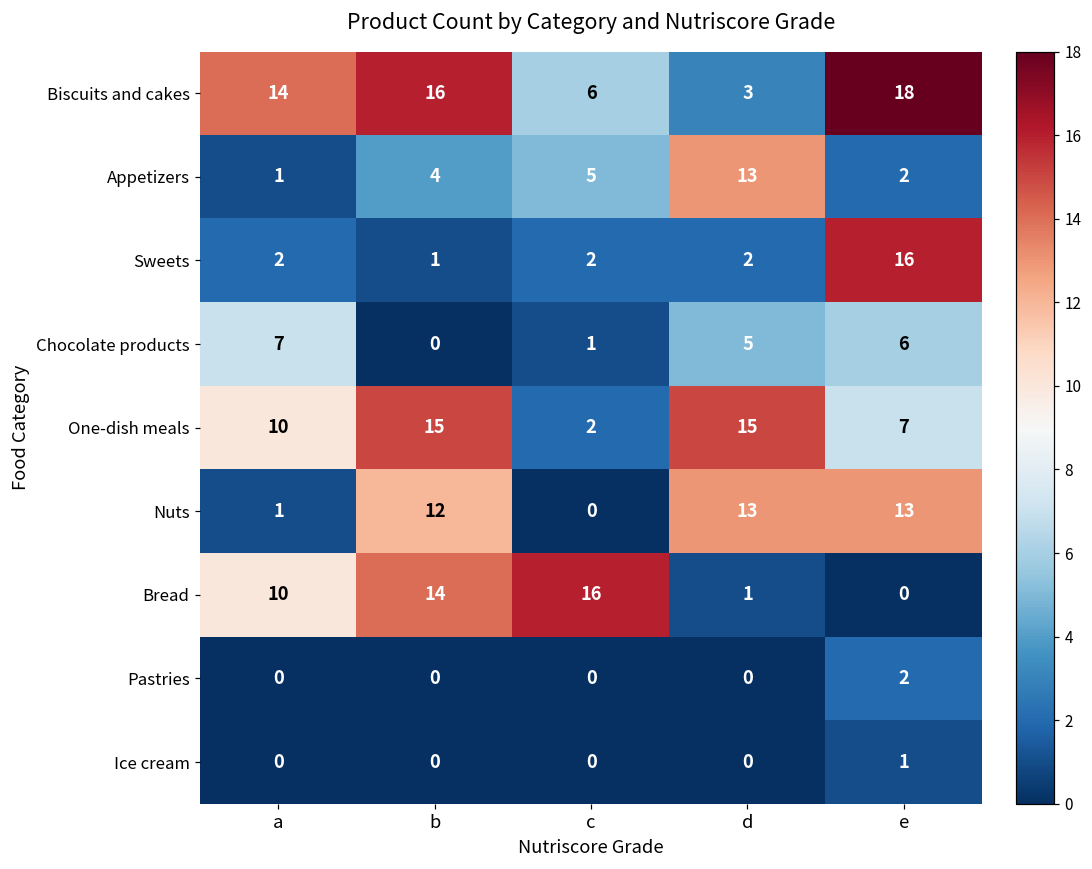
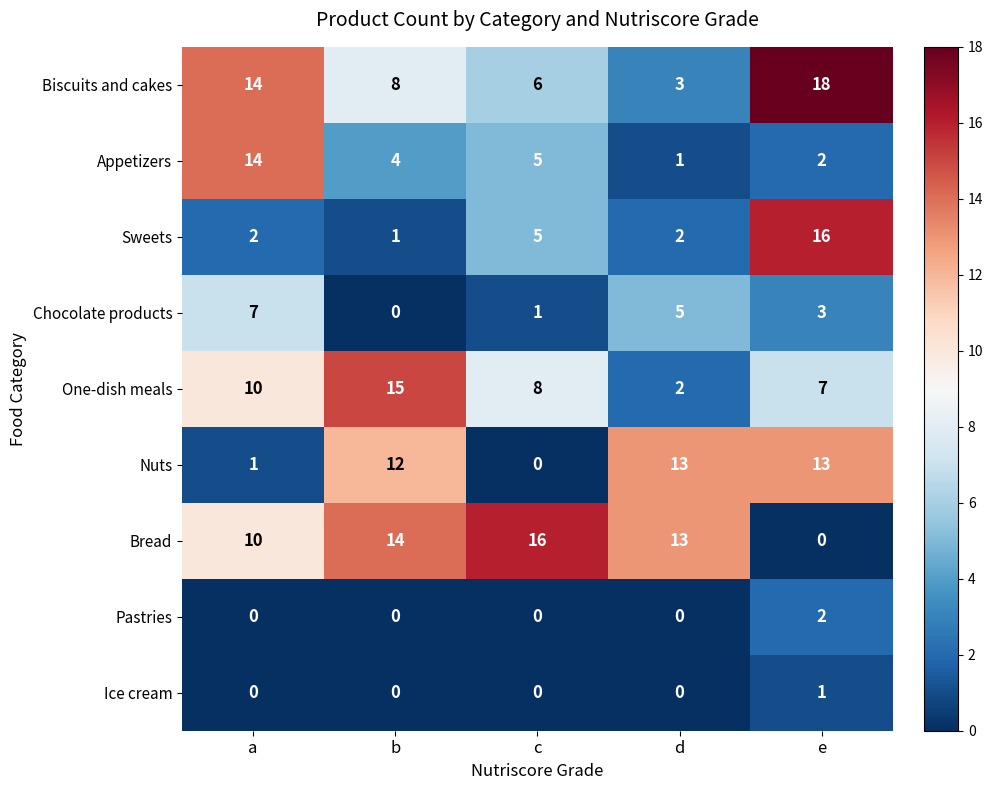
  {
    "Biscuits and cakes": {
      "a": 14,
-     "b": 16,
+     "b": 8,
      "c": 6,
      "d": 3,
      "e": 18
    },
    "Appetizers": {
-     "a": 1,
+     "a": 14,
      "b": 4,
      "c": 5,
-     "d": 13,
+     "d": 1,
      "e": 2
    },
    "Sweets": {
      "a": 2,
      "b": 1,
-     "c": 2,
+     "c": 5,
      "d": 2,
      "e": 16
    },
    "Chocolate products": {
      "a": 7,
      "b": 0,
      "c": 1,
      "d": 5,
-     "e": 6
+     "e": 3
    },
    "One-dish meals": {
      "a": 10,
      "b": 15,
-     "c": 2,
-     "d": 15,
+     "c": 8,
+     "d": 2,
      "e": 7
    },
    "Nuts": {
      "a": 1,
      "b": 12,
      "c": 0,
      "d": 13,
      "e": 13
    },
    "Bread": {
      "a": 10,
      "b": 14,
      "c": 16,
-     "d": 1,
+     "d": 13,
      "e": 0
    },
    "Pastries": {
      "a": 0,
      "b": 0,
      "c": 0,
      "d": 0,
      "e": 2
    },
    "Ice cream": {
      "a": 0,
      "b": 0,
      "c": 0,
      "d": 0,
      "e": 1
    }
  }
